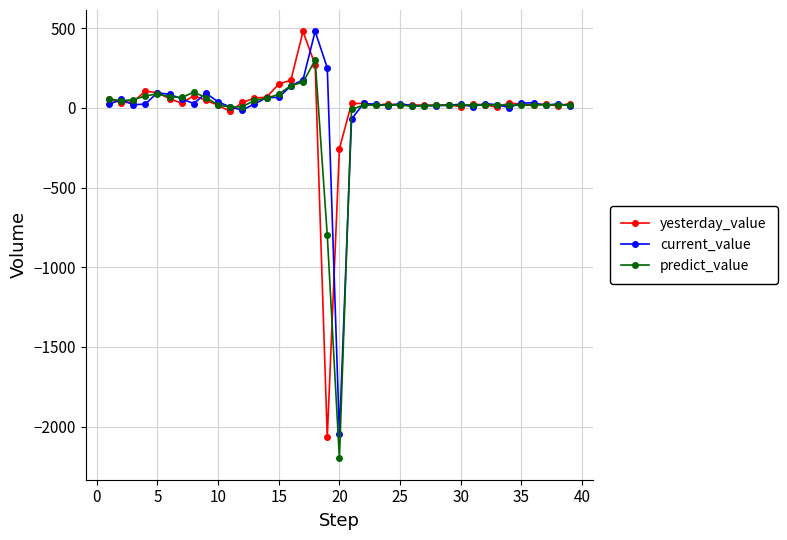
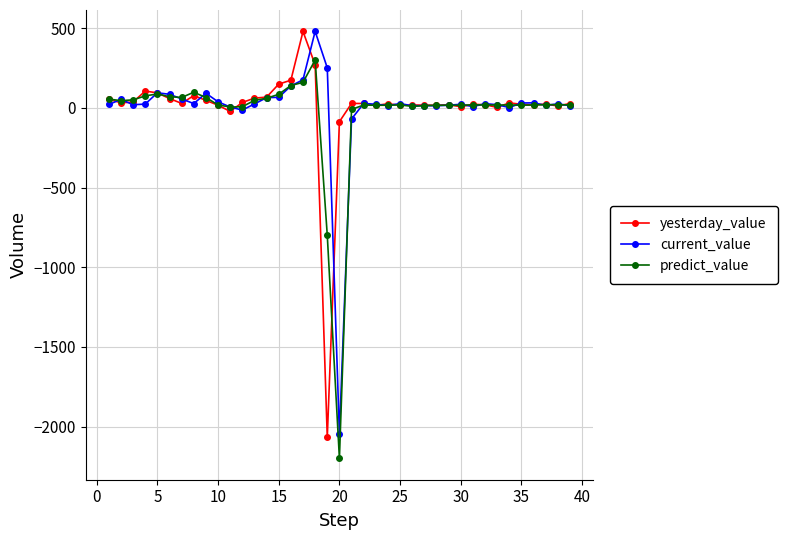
  {
    "yesterday_value": {
      "15": 150,
-     "20": -260
+     "20": -90
    },
    "current_value": {
      "10": 40,
      "15": 70,
      "20": -2050
    },
    "predict_value": {
      "15": 90,
      "20": -2200
    }
  }
